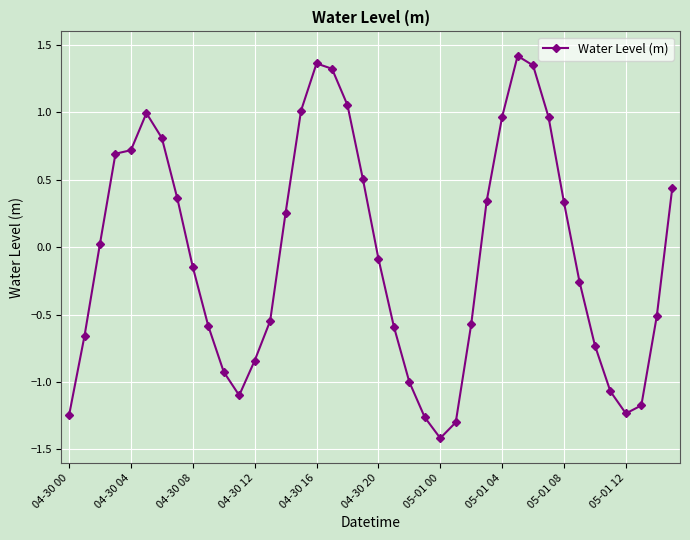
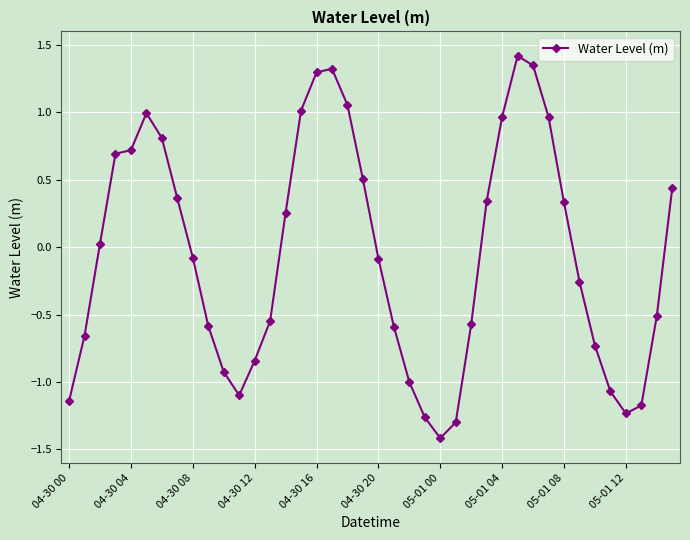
  {
-   "04-30 00": -1.25,
+   "04-30 00": -1.14,
    "04-30 04": 0.72,
-   "04-30 08": -0.15,
+   "04-30 08": -0.08,
    "04-30 12": -0.84,
-   "04-30 16": 1.36,
+   "04-30 16": 1.30,
    "04-30 20": -0.08,
    "05-01 00": -1.42,
    "05-01 04": 0.97,
    "05-01 08": 0.33,
    "05-01 12": -1.23
  }
